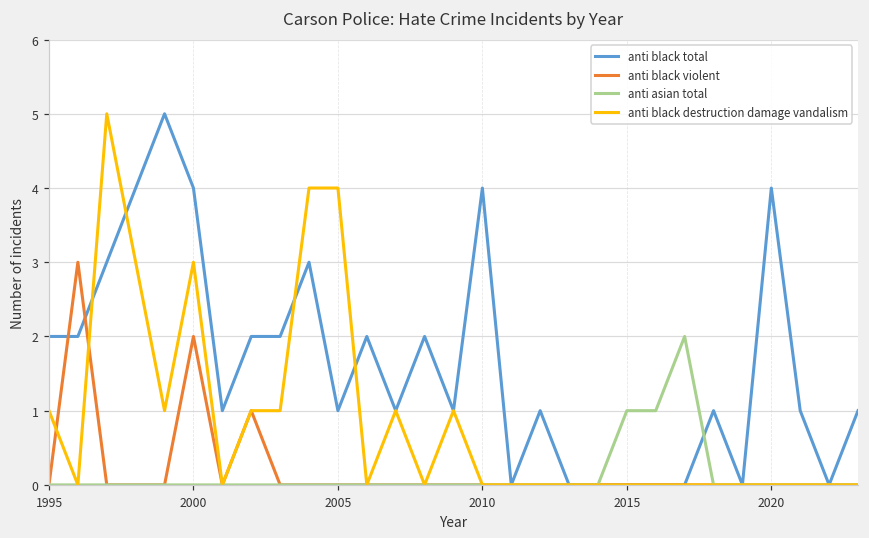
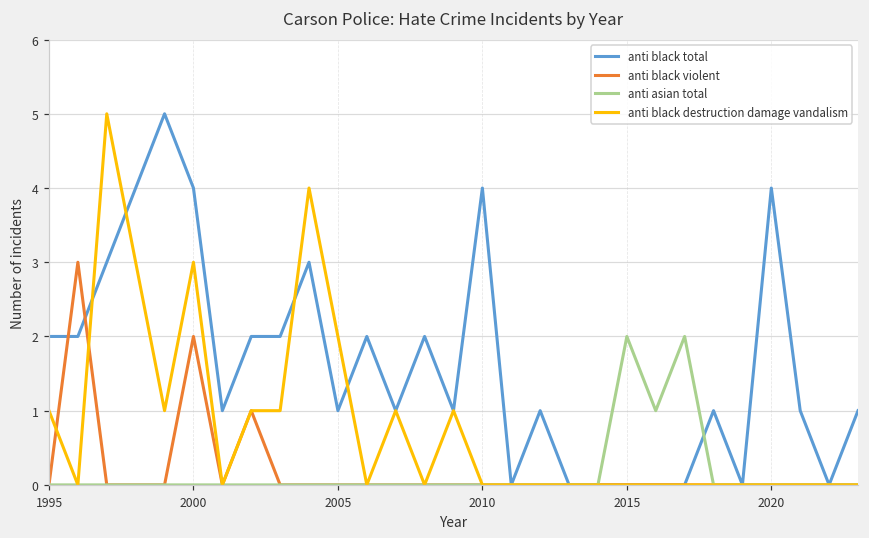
  {
    "anti black total": {
      "1995": 2,
      "2000": 4,
      "2005": 1,
      "2010": 4,
      "2020": 4
    },
    "anti black violent": {
      "2000": 2
    },
    "anti asian total": {
      "2000": 0,
-     "2015": 1
+     "2015": 2
    },
    "anti black destruction damage vandalism": {
      "1995": 1,
      "2000": 3,
-     "2005": 4
+     "2005": 2
    }
  }
